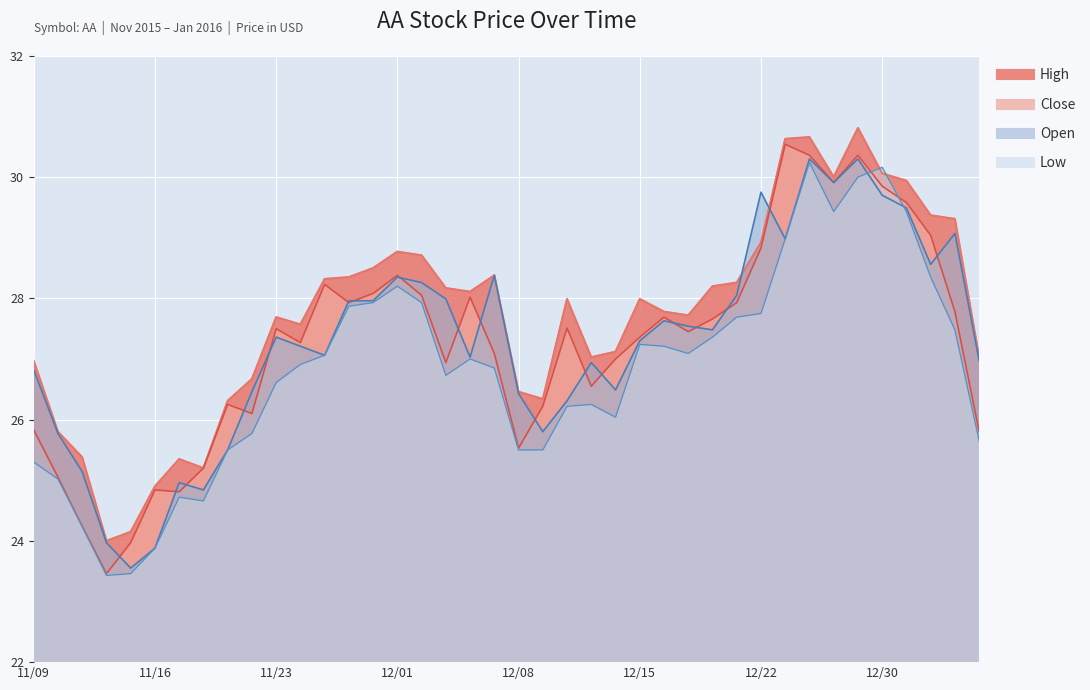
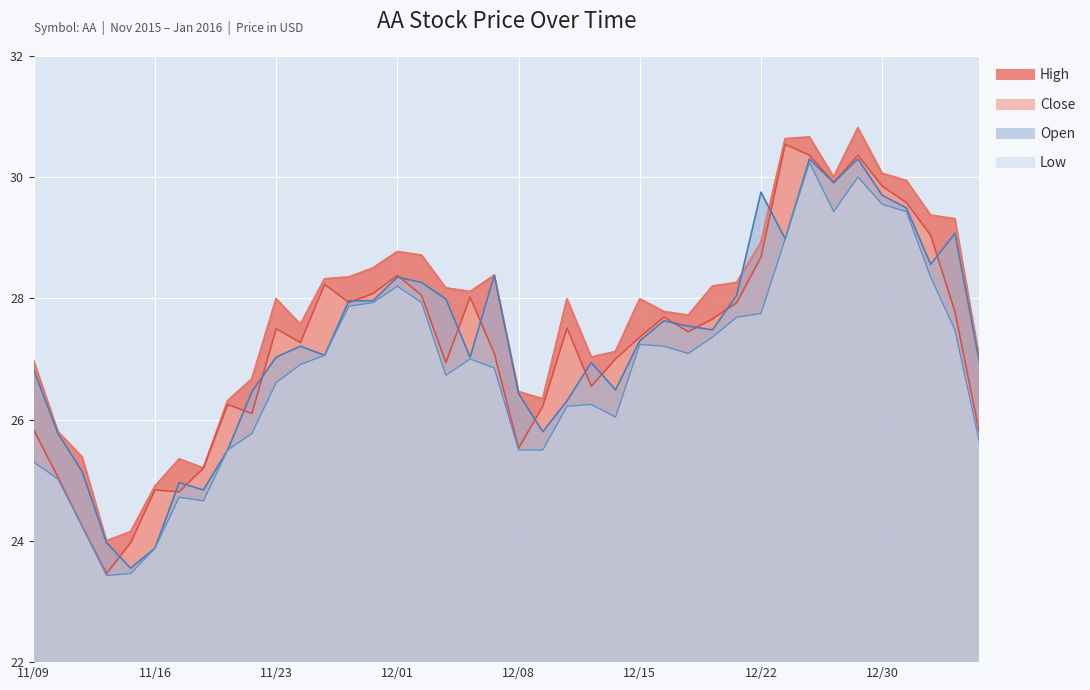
  {
    "High": {
      "11/09": 27.0,
      "11/16": 24.9,
-     "11/23": 27.7,
+     "11/23": 28.0,
      "12/01": 28.8,
      "12/15": 28.0,
      "12/22": 28.9,
      "12/30": 30.1
    },
    "Close": {
      "11/09": 25.8,
      "11/16": 24.8,
      "11/23": 27.5,
      "12/15": 27.4,
-     "12/22": 28.8,
+     "12/22": 28.7,
      "12/30": 29.9
    },
    "Open": {
      "11/09": 26.8,
-     "11/23": 27.4,
+     "11/23": 27.0,
      "12/15": 27.3,
      "12/22": 29.8,
      "12/30": 29.7
    },
    "Low": {
      "11/09": 25.3,
      "11/23": 26.6,
      "12/01": 28.2,
      "12/15": 27.2,
      "12/22": 27.8,
-     "12/30": 30.2
+     "12/30": 29.6
    }
  }
